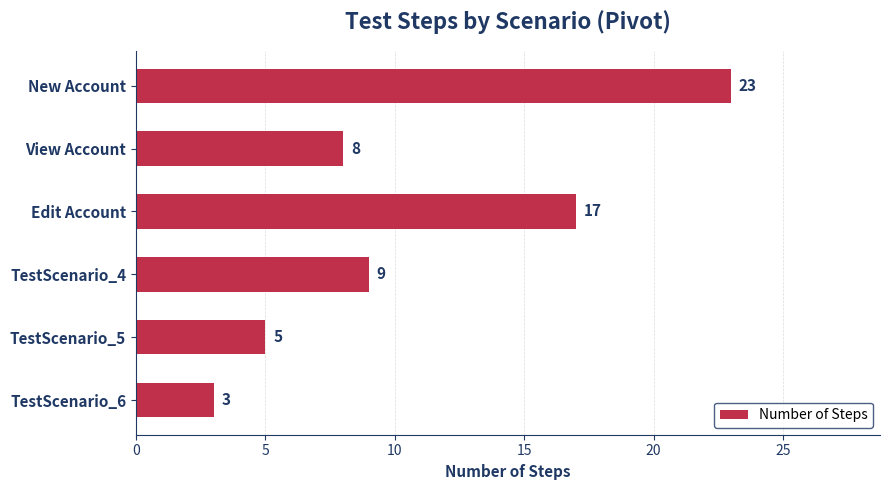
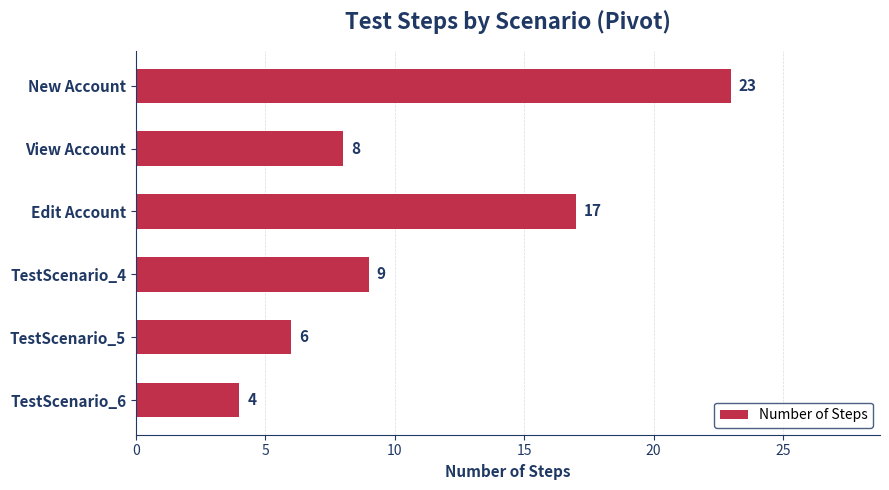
  {
    "New Account": 23,
    "View Account": 8,
    "Edit Account": 17,
    "TestScenario_4": 9,
-   "TestScenario_5": 5,
-   "TestScenario_6": 3
+   "TestScenario_5": 6,
+   "TestScenario_6": 4
  }
